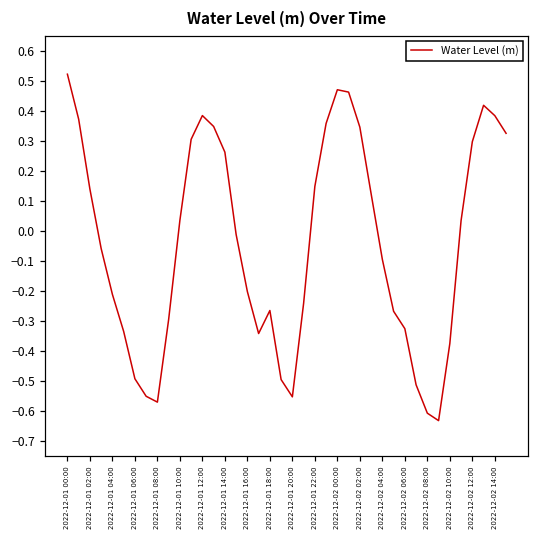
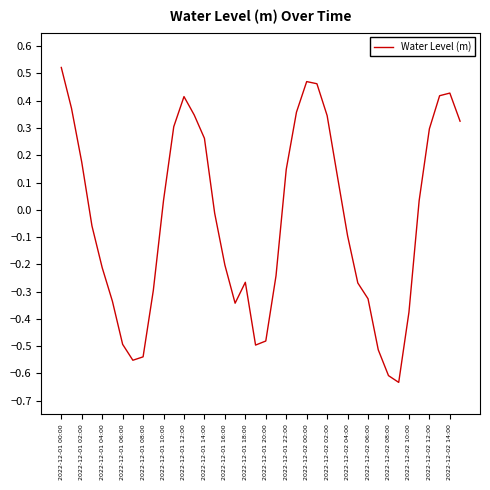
  {
    "2022-12-01 00:00": 0.52,
-   "2022-12-01 02:00": 0.14,
+   "2022-12-01 02:00": 0.17,
    "2022-12-01 04:00": -0.21,
    "2022-12-01 06:00": -0.49,
-   "2022-12-01 08:00": -0.57,
+   "2022-12-01 08:00": -0.54,
    "2022-12-01 10:00": 0.03,
-   "2022-12-01 12:00": 0.38,
+   "2022-12-01 12:00": 0.42,
    "2022-12-01 14:00": 0.26,
    "2022-12-01 16:00": -0.20,
    "2022-12-01 18:00": -0.27,
-   "2022-12-01 20:00": -0.55,
+   "2022-12-01 20:00": -0.48,
    "2022-12-01 22:00": 0.15,
    "2022-12-02 00:00": 0.47,
    "2022-12-02 02:00": 0.35,
    "2022-12-02 04:00": -0.10,
    "2022-12-02 06:00": -0.33,
    "2022-12-02 08:00": -0.61,
    "2022-12-02 10:00": -0.38,
    "2022-12-02 12:00": 0.30,
-   "2022-12-02 14:00": 0.38
+   "2022-12-02 14:00": 0.43
  }
